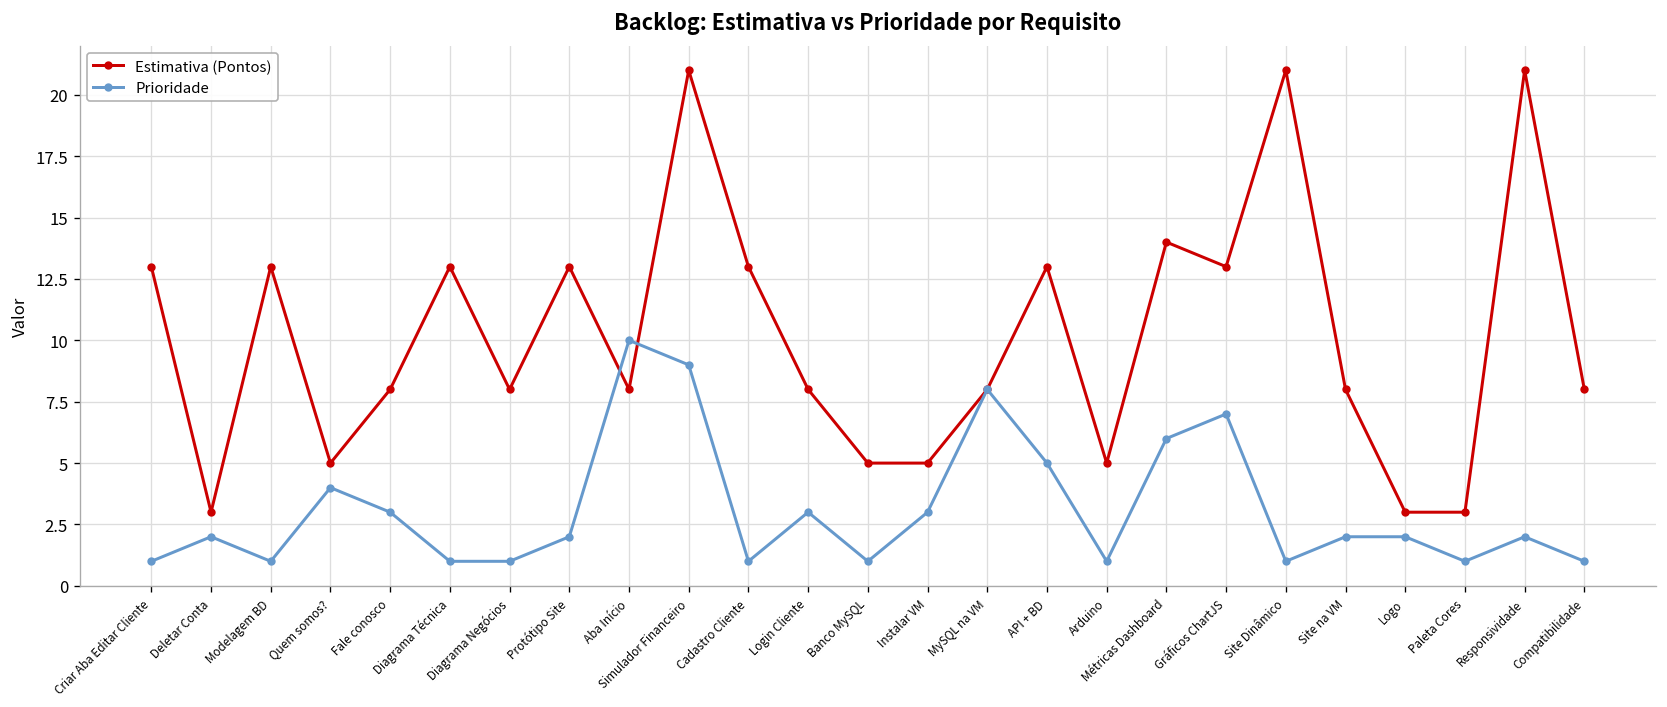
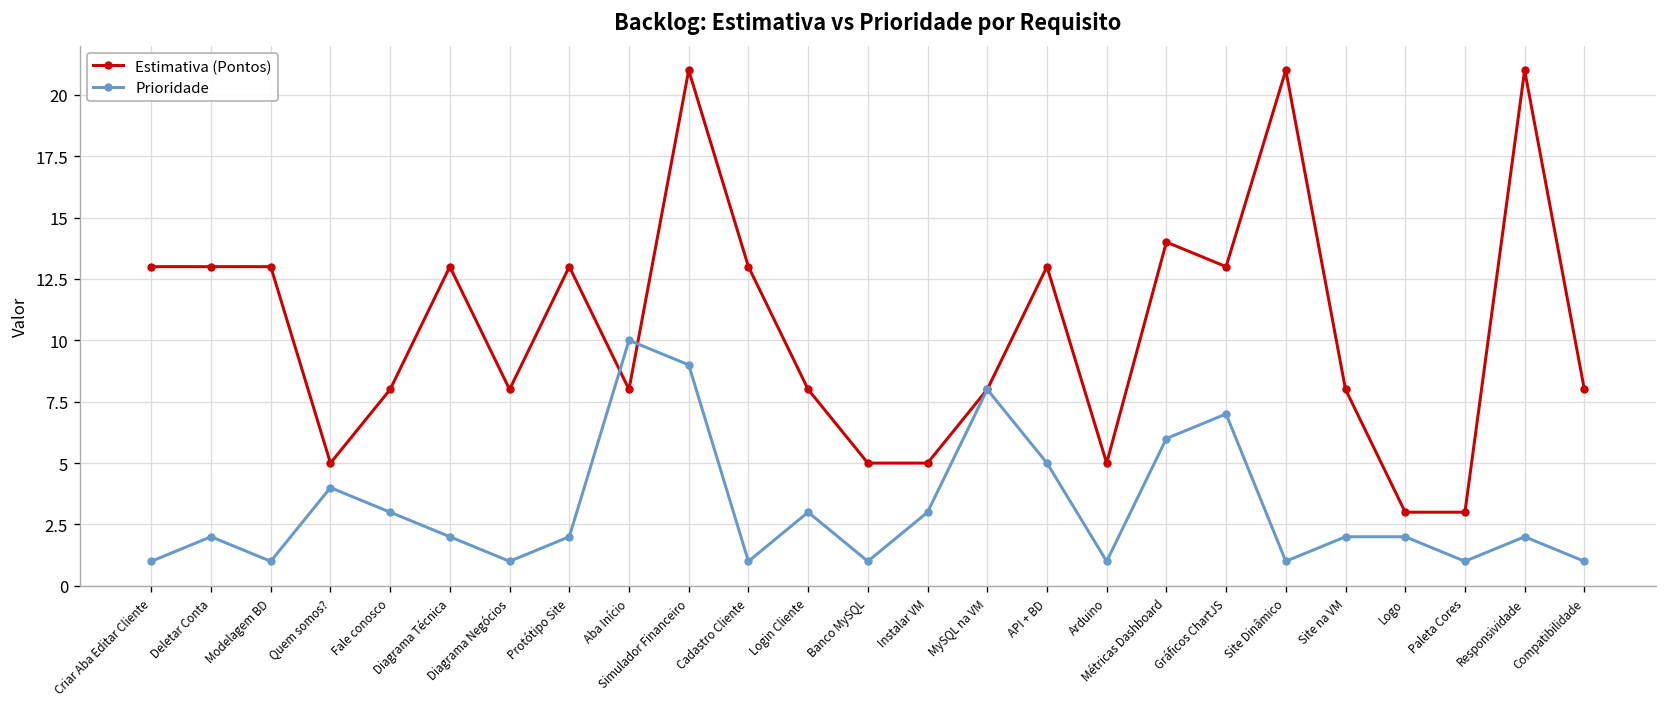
  {
    "Estimativa (Pontos)": {
      "Criar Aba Editar Cliente": 13,
-     "Deletar Conta": 3,
+     "Deletar Conta": 13,
      "Modelagem BD": 13,
      "Quem somos?": 5,
      "Fale conosco": 8,
      "Diagrama Técnica": 13,
      "Diagrama Negócios": 8,
      "Protótipo Site": 13,
      "Aba Início": 8,
      "Simulador Financeiro": 21,
      "Cadastro Cliente": 13,
      "Login Cliente": 8,
      "Banco MySQL": 5,
      "Instalar VM": 5,
      "API + BD": 13,
      "Arduino": 5,
      "Métricas Dashboard": 14,
      "Gráficos ChartJS": 13,
      "Site Dinâmico": 21,
      "Site na VM": 8,
      "Logo": 3,
      "Paleta Cores": 3,
      "Responsividade": 21,
      "Compatibilidade": 8
    },
    "Prioridade": {
      "Criar Aba Editar Cliente": 1,
      "Deletar Conta": 2,
      "Modelagem BD": 1,
      "Quem somos?": 4,
      "Fale conosco": 3,
-     "Diagrama Técnica": 1,
+     "Diagrama Técnica": 2,
      "Diagrama Negócios": 1,
      "Protótipo Site": 2,
      "Aba Início": 10,
      "Simulador Financeiro": 9,
      "Cadastro Cliente": 1,
      "Login Cliente": 3,
      "Banco MySQL": 1,
      "Instalar VM": 3,
      "API + BD": 5,
      "Arduino": 1,
      "Métricas Dashboard": 6,
      "Gráficos ChartJS": 7,
      "Site Dinâmico": 1,
      "Site na VM": 2,
      "Logo": 2,
      "Paleta Cores": 1,
      "Responsividade": 2,
      "Compatibilidade": 1
    }
  }
